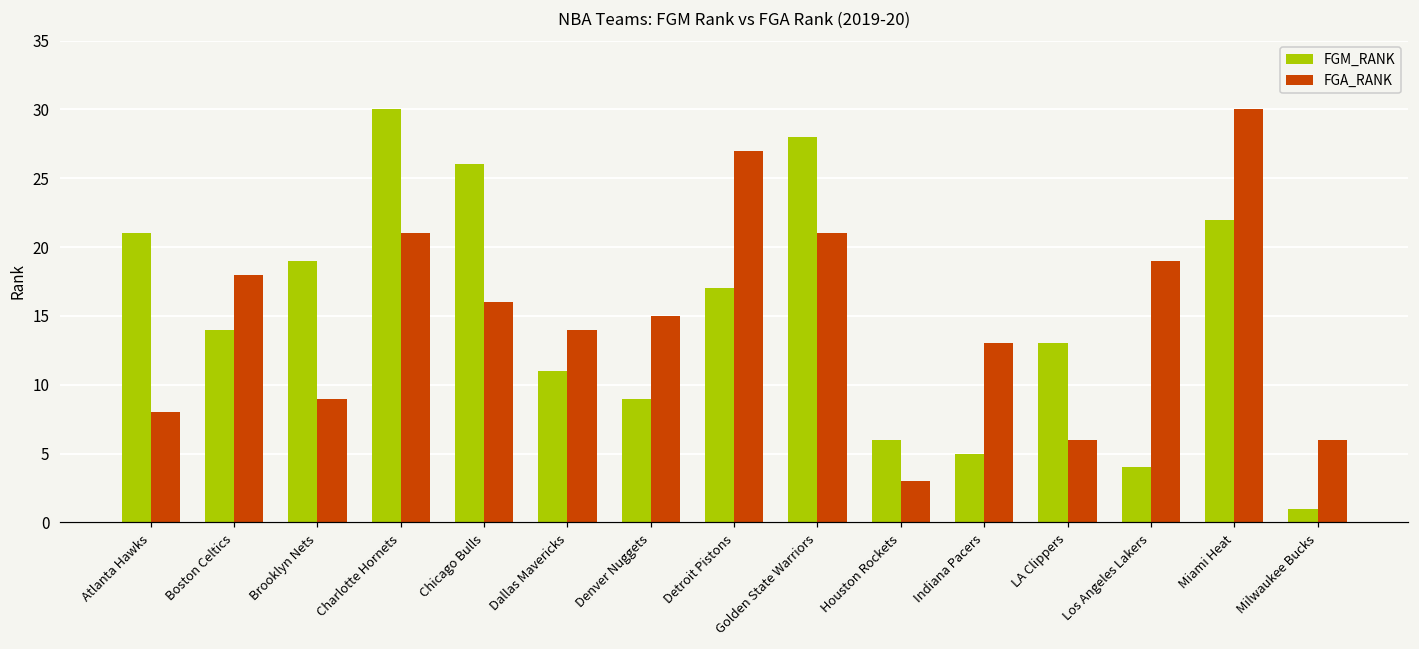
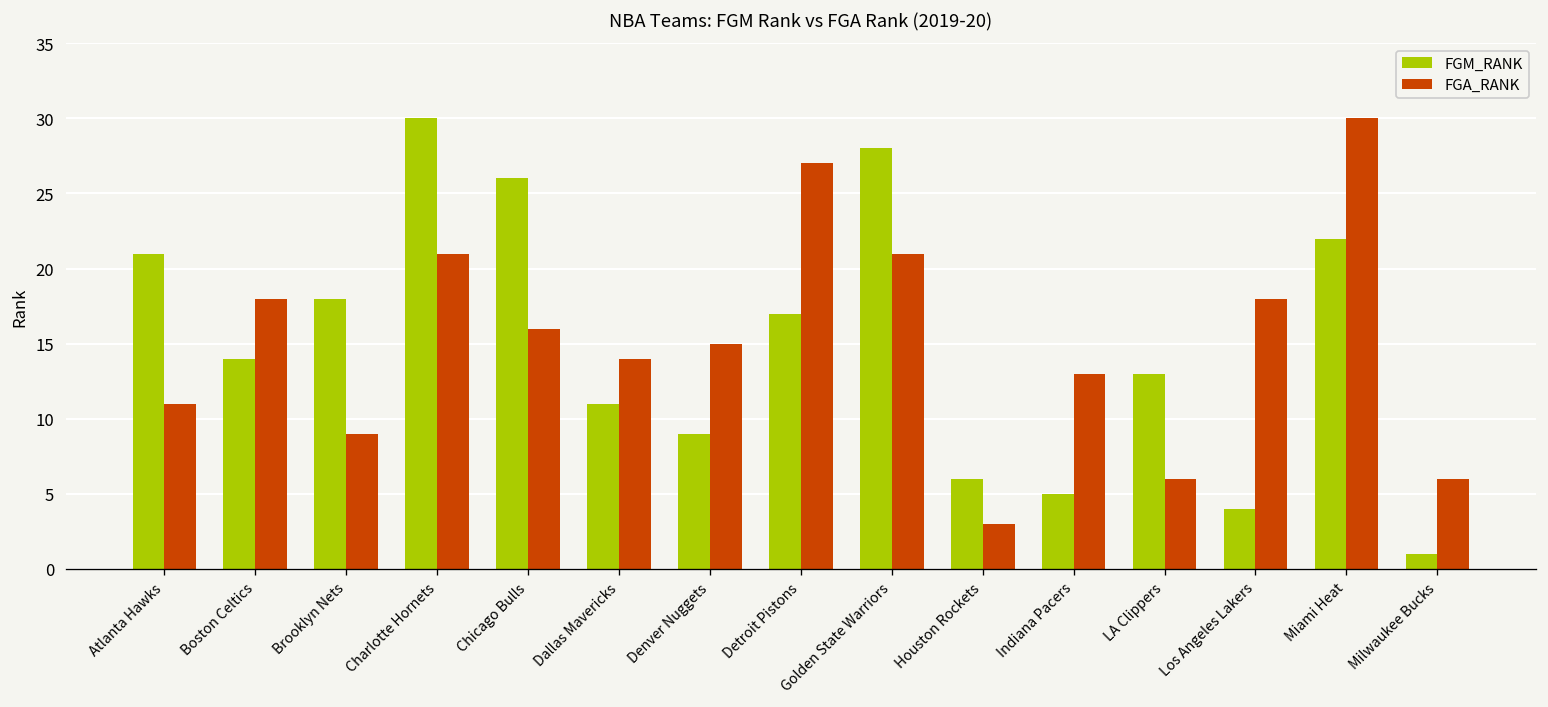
  {
    "FGM_RANK": {
      "Atlanta Hawks": 21,
      "Boston Celtics": 14,
-     "Brooklyn Nets": 19,
+     "Brooklyn Nets": 18,
      "Charlotte Hornets": 30,
      "Chicago Bulls": 26,
      "Dallas Mavericks": 11,
      "Denver Nuggets": 9,
      "Detroit Pistons": 17,
      "Golden State Warriors": 28,
      "Houston Rockets": 6,
      "Indiana Pacers": 5,
      "LA Clippers": 13,
      "Los Angeles Lakers": 4,
      "Miami Heat": 22,
      "Milwaukee Bucks": 1
    },
    "FGA_RANK": {
-     "Atlanta Hawks": 8,
+     "Atlanta Hawks": 11,
      "Boston Celtics": 18,
      "Brooklyn Nets": 9,
      "Charlotte Hornets": 21,
      "Chicago Bulls": 16,
      "Dallas Mavericks": 14,
      "Denver Nuggets": 15,
      "Detroit Pistons": 27,
      "Golden State Warriors": 21,
      "Houston Rockets": 3,
      "Indiana Pacers": 13,
      "LA Clippers": 6,
-     "Los Angeles Lakers": 19,
+     "Los Angeles Lakers": 18,
      "Miami Heat": 30,
      "Milwaukee Bucks": 6
    }
  }
